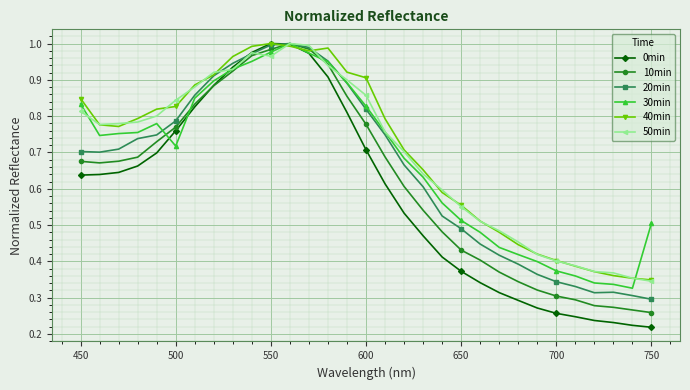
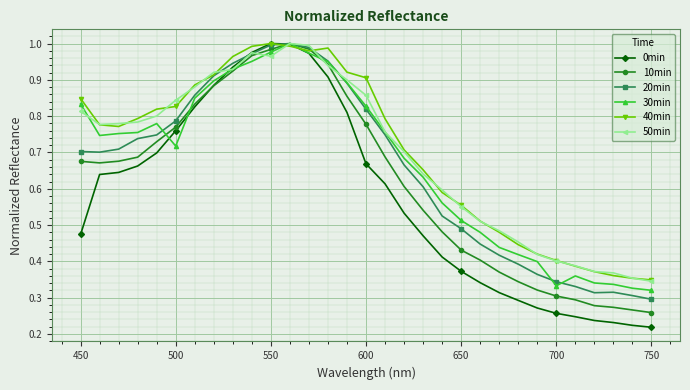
  {
    "0min": {
-     "450": 0.64,
+     "450": 0.47,
      "500": 0.76,
-     "600": 0.71,
+     "600": 0.67,
      "650": 0.37,
      "700": 0.26,
      "750": 0.22
    },
    "30min": {
      "450": 0.83,
      "500": 0.72,
      "550": 0.98,
      "600": 0.83,
      "650": 0.51,
-     "700": 0.37,
-     "750": 0.51
+     "700": 0.33,
+     "750": 0.32
    },
    "40min": {
      "450": 0.85,
      "500": 0.83,
      "600": 0.91
    },
    "50min": {
      "450": 0.81,
      "500": 0.84,
      "550": 0.96,
      "600": 0.86
    }
  }
